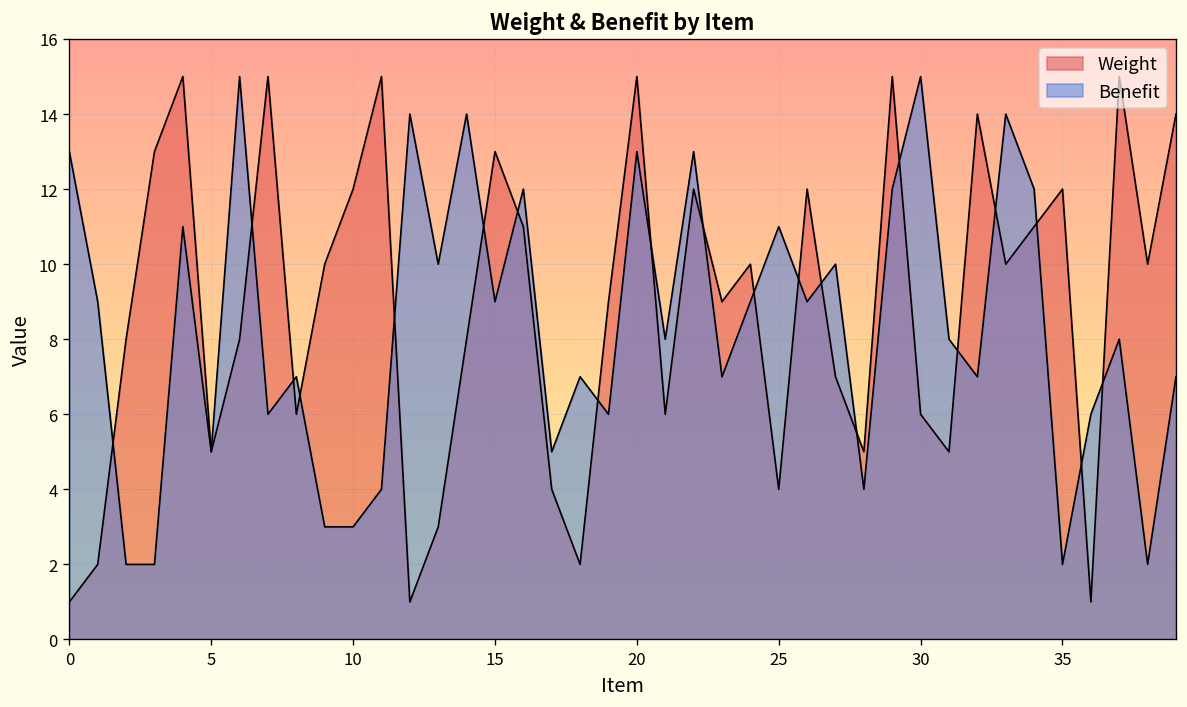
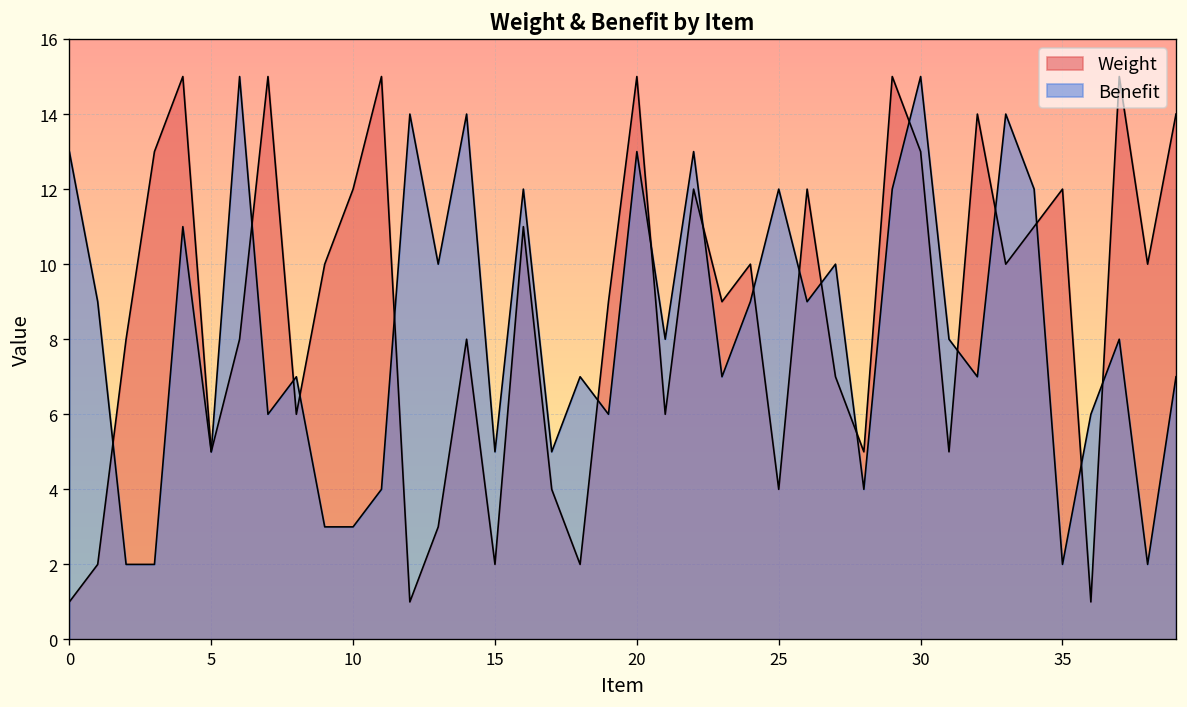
  {
    "Weight": {
      "0": 1,
      "10": 12,
-     "15": 13,
+     "15": 2,
      "20": 15,
      "25": 4,
-     "30": 6,
+     "30": 13,
      "35": 12
    },
    "Benefit": {
      "0": 13,
      "10": 3,
-     "15": 9,
+     "15": 5,
      "20": 13,
-     "25": 11,
+     "25": 12,
      "30": 15,
      "35": 2
    }
  }
